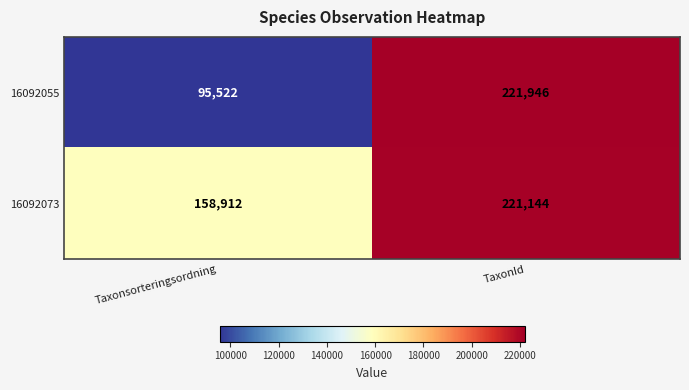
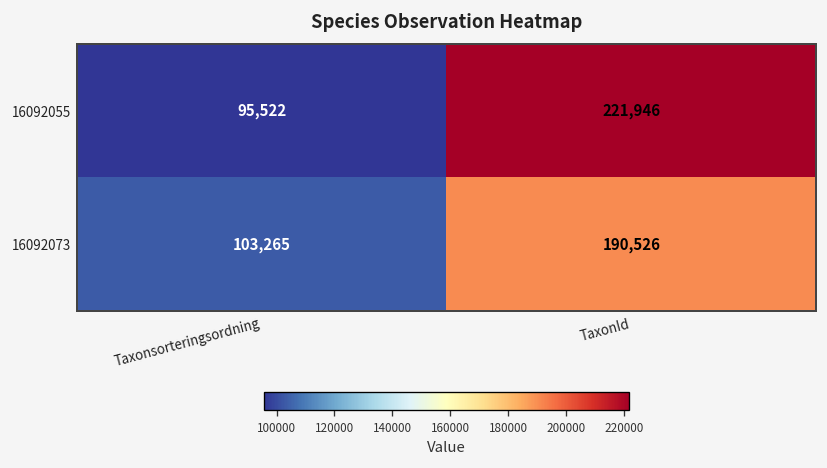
  {
    "16092055": {
      "Taxonsorteringsordning": "95,522",
      "TaxonId": "221,946"
    },
    "16092073": {
-     "Taxonsorteringsordning": "158,912",
-     "TaxonId": "221,144"
+     "Taxonsorteringsordning": "103,265",
+     "TaxonId": "190,526"
    }
  }
